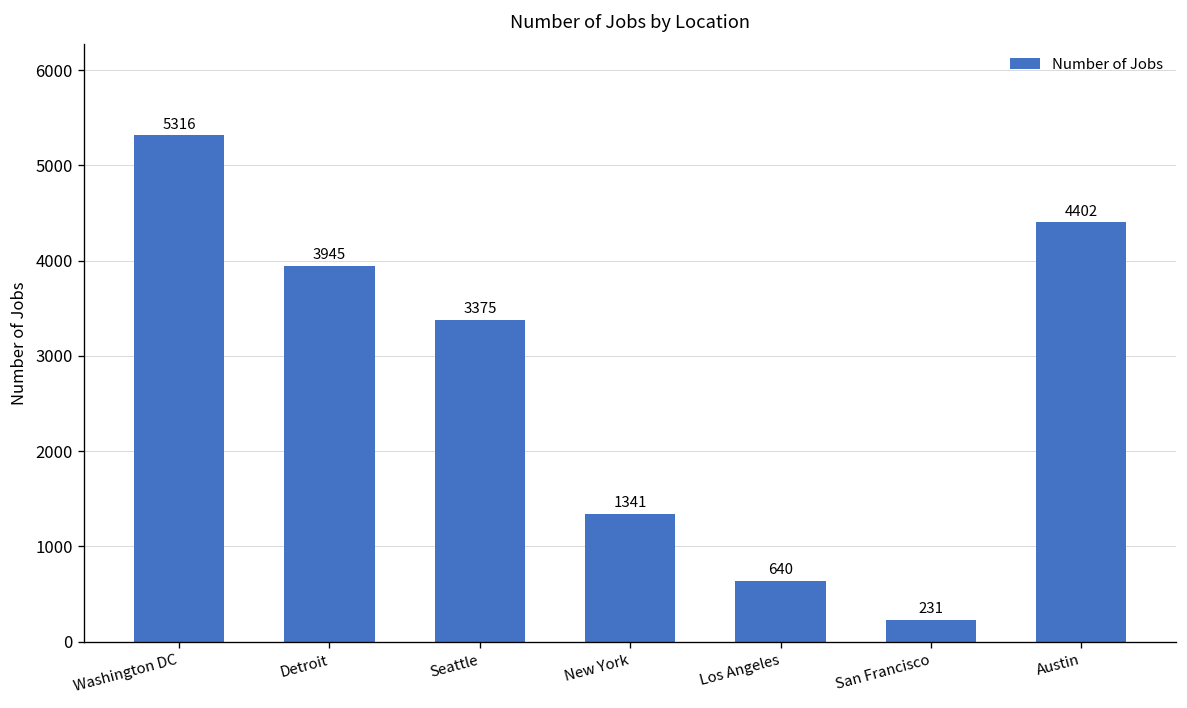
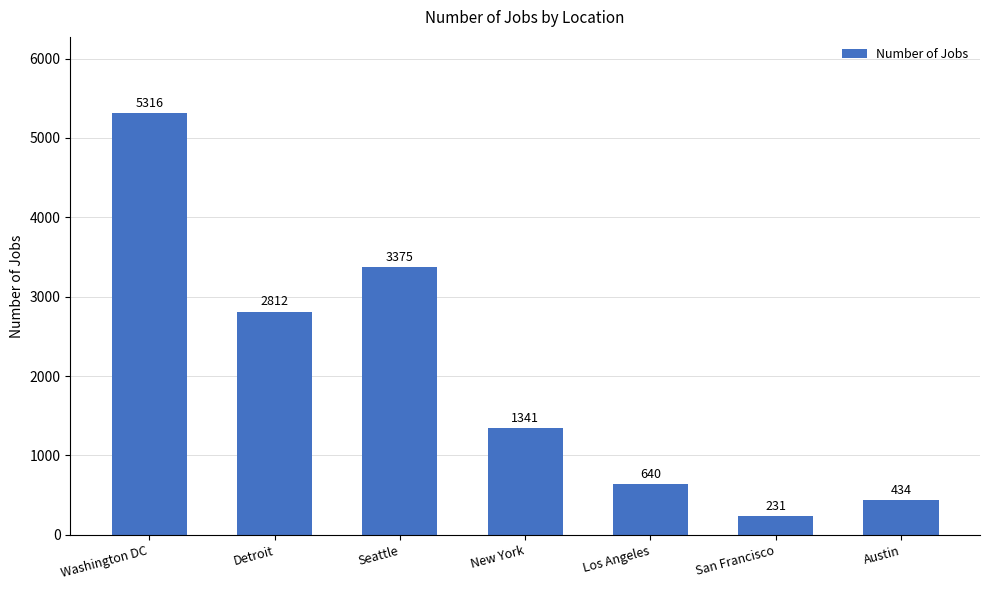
  {
    "Washington DC": 5316,
-   "Detroit": 3945,
+   "Detroit": 2812,
    "Seattle": 3375,
    "New York": 1341,
    "Los Angeles": 640,
    "San Francisco": 231,
-   "Austin": 4402
+   "Austin": 434
  }
